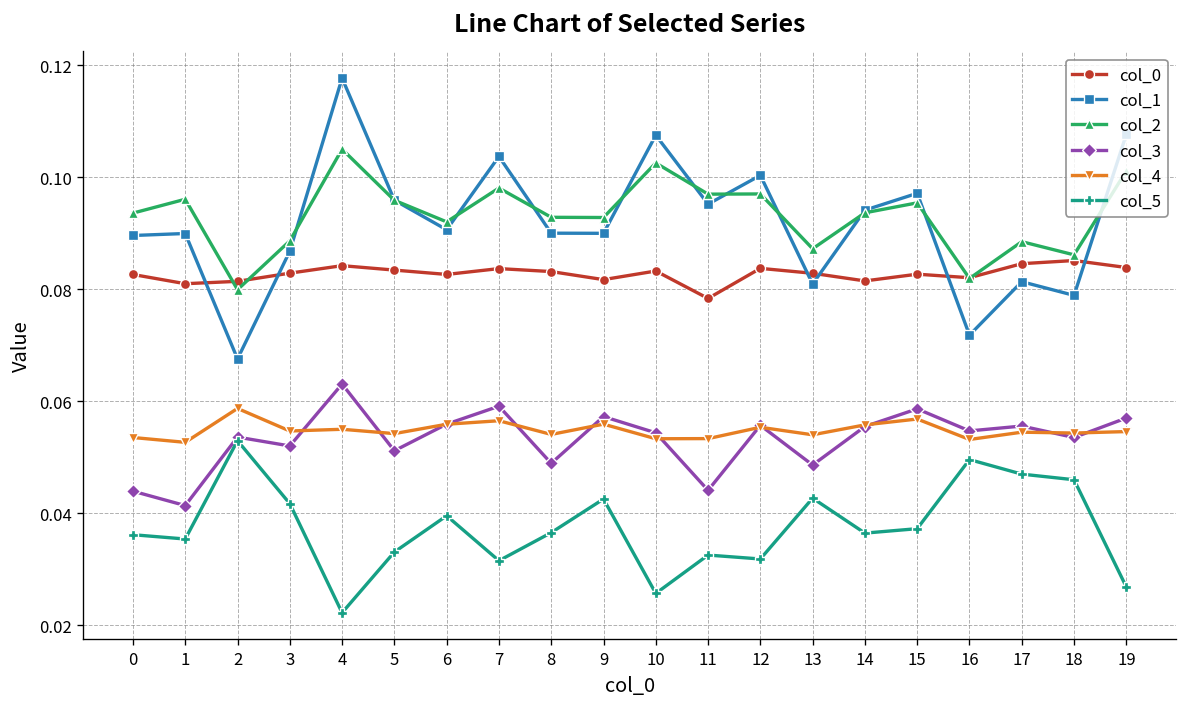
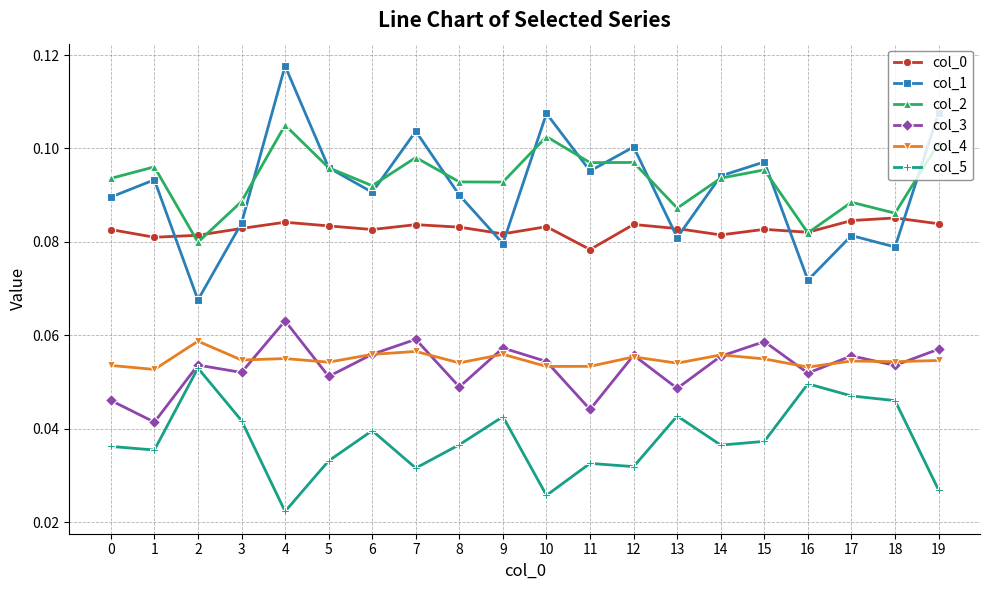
  {
    "col_0": {
      "0": 0.083,
      "1": 0.081,
      "2": 0.081,
      "3": 0.083,
      "4": 0.084,
      "5": 0.083,
      "6": 0.083,
      "7": 0.084,
      "8": 0.083,
      "9": 0.082,
      "10": 0.083,
      "11": 0.078,
      "12": 0.084,
      "13": 0.083,
      "14": 0.081,
      "15": 0.083,
      "17": 0.085,
      "18": 0.085,
      "19": 0.084
    },
    "col_1": {
      "0": 0.090,
-     "1": 0.090,
+     "1": 0.093,
      "2": 0.068,
-     "3": 0.087,
+     "3": 0.084,
      "4": 0.118,
      "6": 0.091,
      "7": 0.104,
      "8": 0.090,
-     "9": 0.090,
+     "9": 0.080,
      "10": 0.107,
      "11": 0.095,
      "12": 0.100,
      "13": 0.081,
      "15": 0.097,
      "16": 0.072,
      "17": 0.081,
      "18": 0.079
    },
    "col_3": {
-     "0": 0.044,
+     "0": 0.046,
      "1": 0.041,
      "2": 0.054,
      "3": 0.052,
      "4": 0.063,
      "5": 0.051,
      "7": 0.059,
      "8": 0.049,
      "9": 0.057,
      "10": 0.054,
      "11": 0.044,
      "13": 0.049,
      "15": 0.059,
-     "16": 0.055,
+     "16": 0.052,
      "17": 0.056,
      "18": 0.054,
      "19": 0.057
    },
    "col_4": {
      "0": 0.054,
      "1": 0.053,
      "2": 0.059,
      "3": 0.055,
      "4": 0.055,
      "5": 0.054,
      "7": 0.057,
      "8": 0.054,
      "9": 0.056,
      "10": 0.053,
      "11": 0.053,
      "13": 0.054,
-     "15": 0.057,
+     "15": 0.055,
      "16": 0.053,
      "17": 0.054,
      "18": 0.054,
      "19": 0.055
    }
  }
